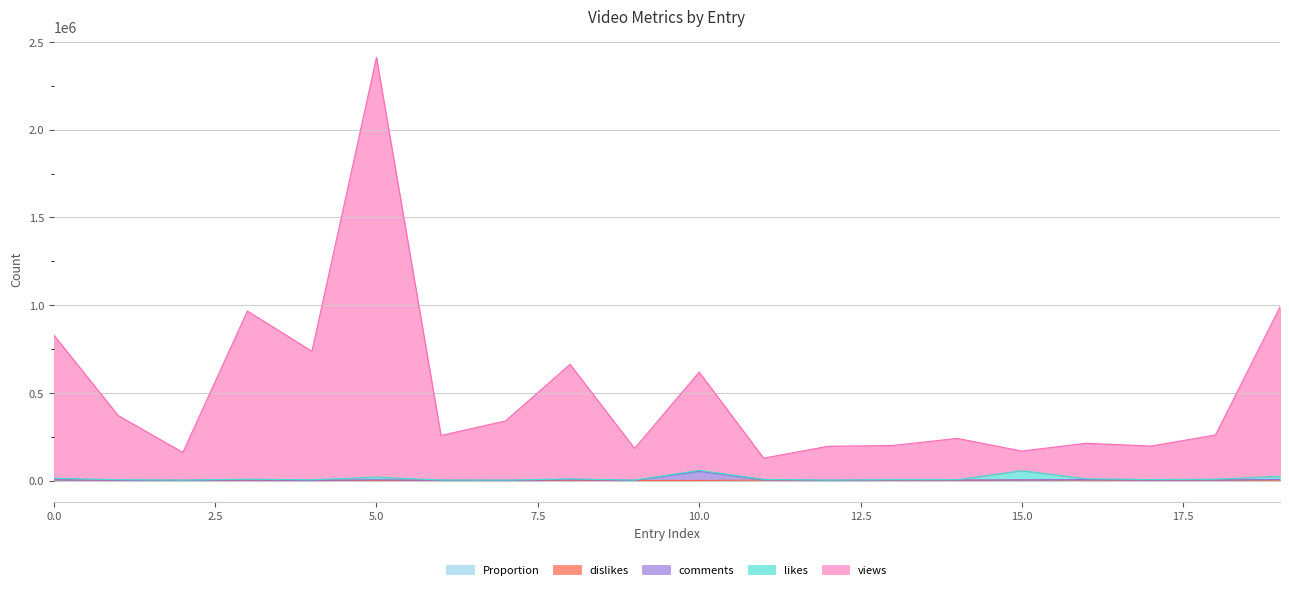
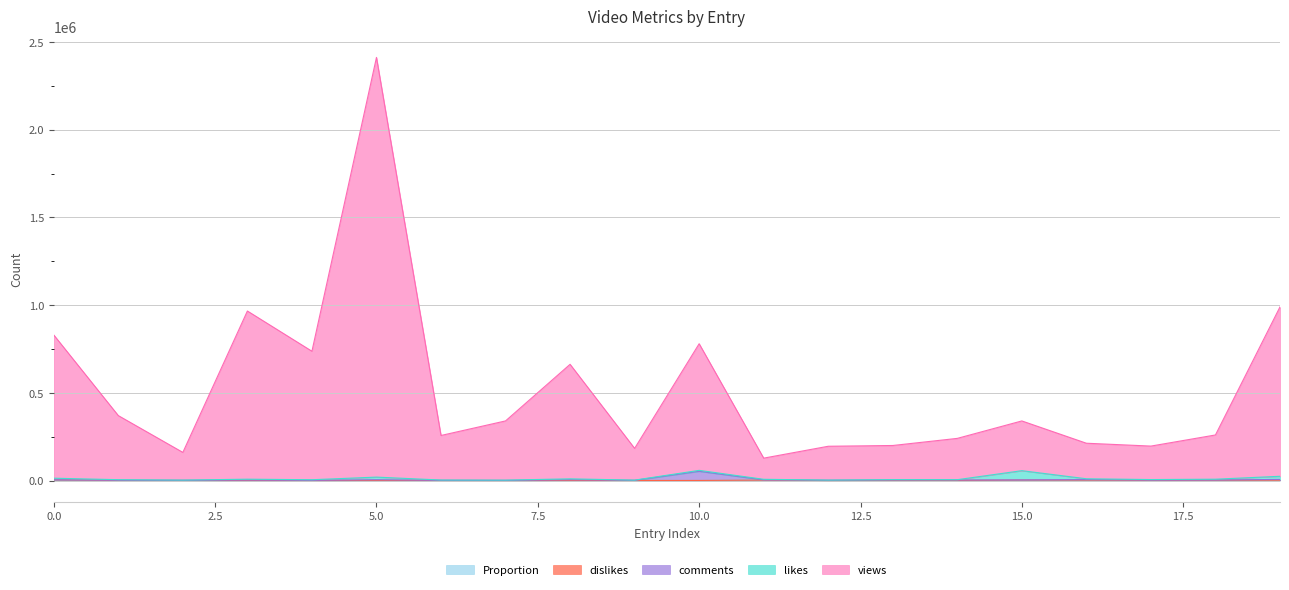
  {
    "dislikes": {
      "10.0": 0
    },
    "likes": {
      "5.0": 10000,
      "15.0": 50000
    },
    "views": {
      "0.0": 820000,
      "5.0": 2390000,
-     "10.0": 560000,
-     "15.0": 110000
+     "10.0": 720000,
+     "15.0": 280000
    }
  }
